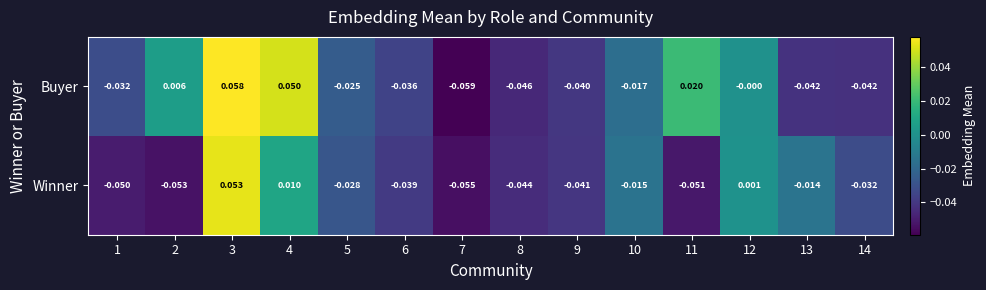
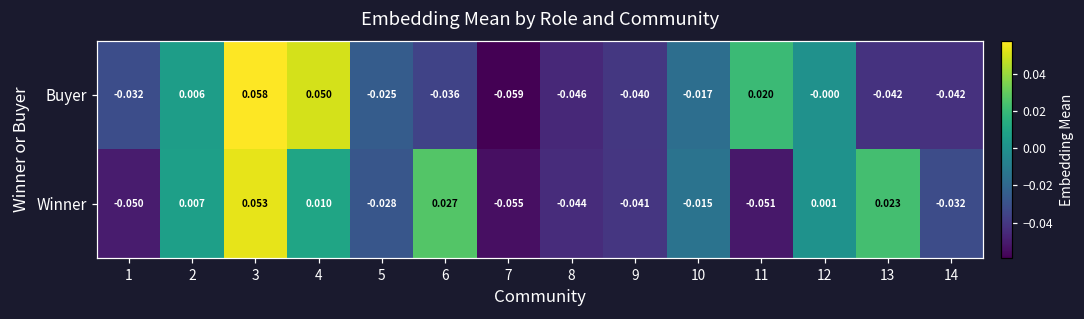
  {
    "Buyer": {
      "1": -0.032,
      "2": 0.006,
      "3": 0.058,
      "4": 0.050,
      "5": -0.025,
      "6": -0.036,
      "7": -0.059,
      "8": -0.046,
      "9": -0.040,
      "10": -0.017,
      "11": 0.020,
      "12": -0.000,
      "13": -0.042,
      "14": -0.042
    },
    "Winner": {
      "1": -0.050,
-     "2": -0.053,
+     "2": 0.007,
      "3": 0.053,
      "4": 0.010,
      "5": -0.028,
-     "6": -0.039,
+     "6": 0.027,
      "7": -0.055,
      "8": -0.044,
      "9": -0.041,
      "10": -0.015,
      "11": -0.051,
      "12": 0.001,
-     "13": -0.014,
+     "13": 0.023,
      "14": -0.032
    }
  }
